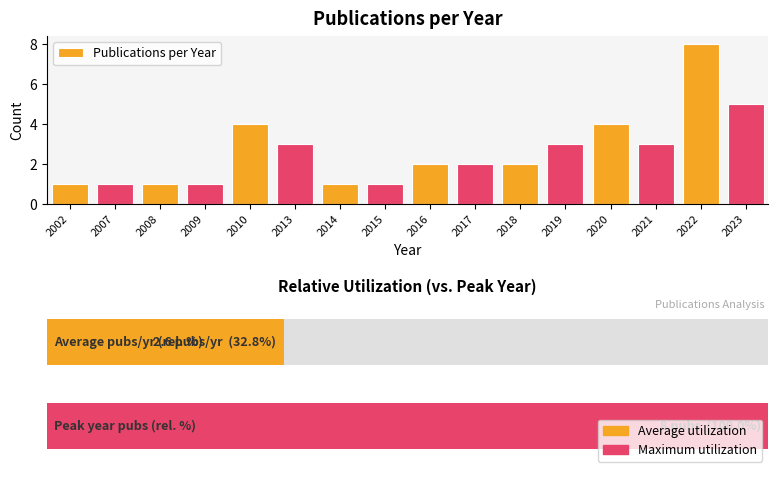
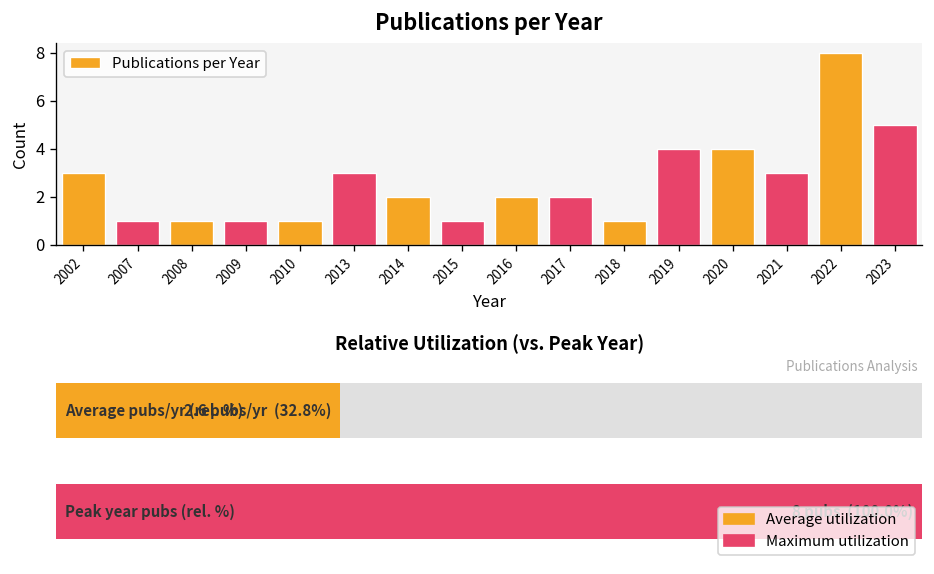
  {
    "Publications per Year": {
-     "2002": 1,
+     "2002": 3,
      "2007": 1,
      "2008": 1,
      "2009": 1,
-     "2010": 4,
+     "2010": 1,
      "2013": 3,
-     "2014": 1,
+     "2014": 2,
      "2015": 1,
      "2016": 2,
      "2017": 2,
-     "2018": 2,
-     "2019": 3,
+     "2018": 1,
+     "2019": 4,
      "2020": 4,
      "2021": 3,
      "2022": 8,
      "2023": 5
    }
  }
